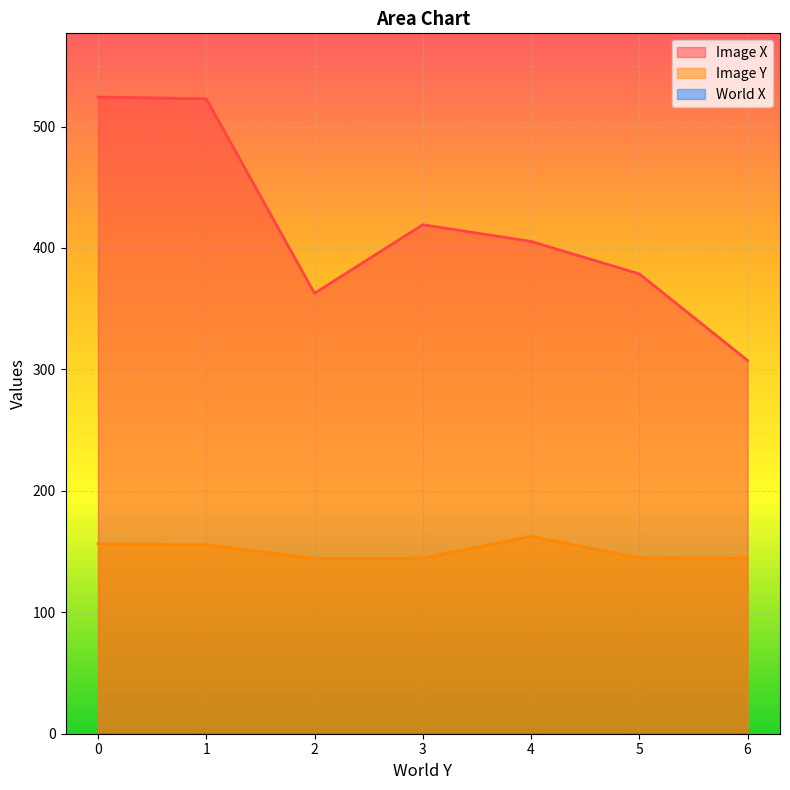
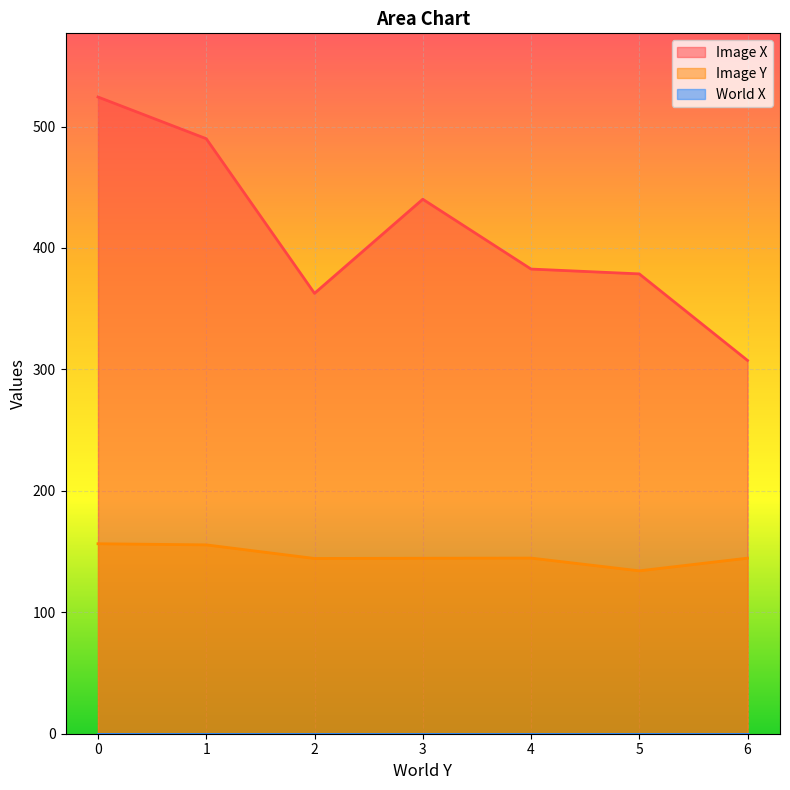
  {
    "Image X": {
      "0": 524,
-     "1": 523,
+     "1": 490,
      "2": 363,
-     "3": 419,
-     "4": 405,
+     "3": 440,
+     "4": 383,
      "5": 379,
      "6": 307
    },
    "Image Y": {
      "0": 156,
      "1": 156,
      "2": 144,
      "3": 144,
-     "4": 163,
-     "5": 145,
+     "4": 145,
+     "5": 134,
      "6": 145
    },
    "World X": {
      "0": 0,
      "1": 0,
      "2": 0,
      "3": 0,
      "4": 0,
      "5": 0,
      "6": 0
    }
  }
